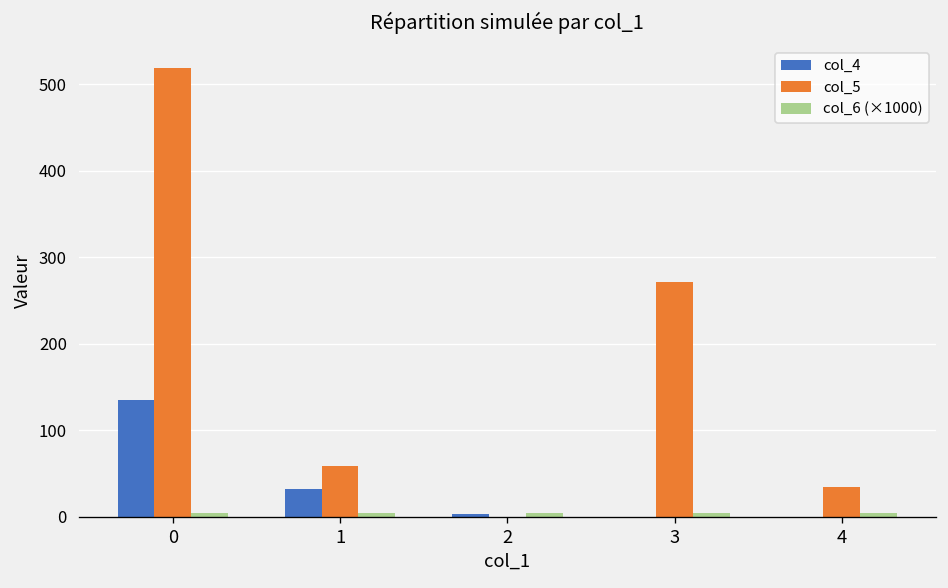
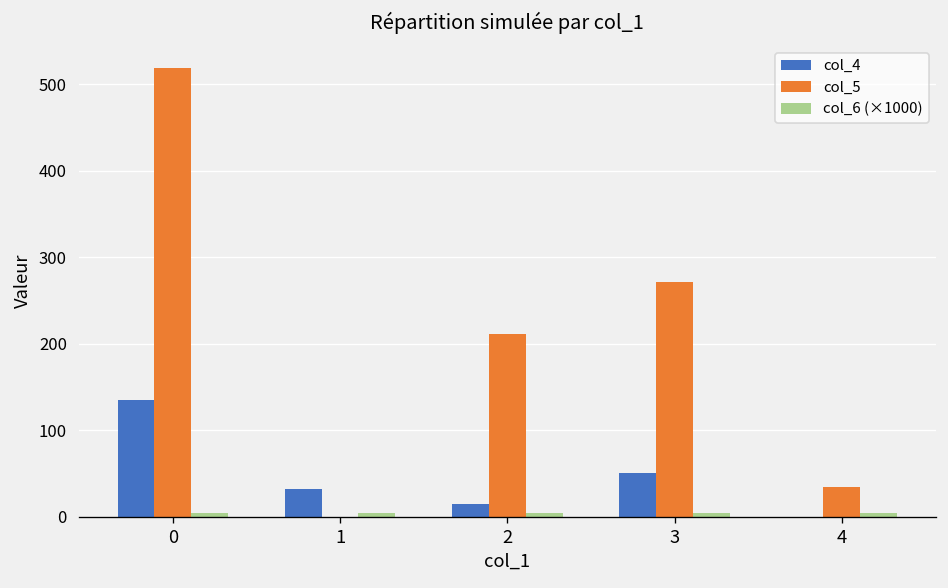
  {
    "col_4": {
      "0": 140,
      "1": 30,
-     "2": 0,
-     "3": 0,
+     "2": 20,
+     "3": 50,
      "4": 0
    },
    "col_5": {
      "0": 520,
-     "1": 60,
-     "2": 0,
+     "1": 0,
+     "2": 210,
      "3": 270,
      "4": 30
    },
    "col_6 (×1000)": {
      "0": 0,
      "1": 0,
      "2": 0,
      "3": 0,
      "4": 0
    }
  }
